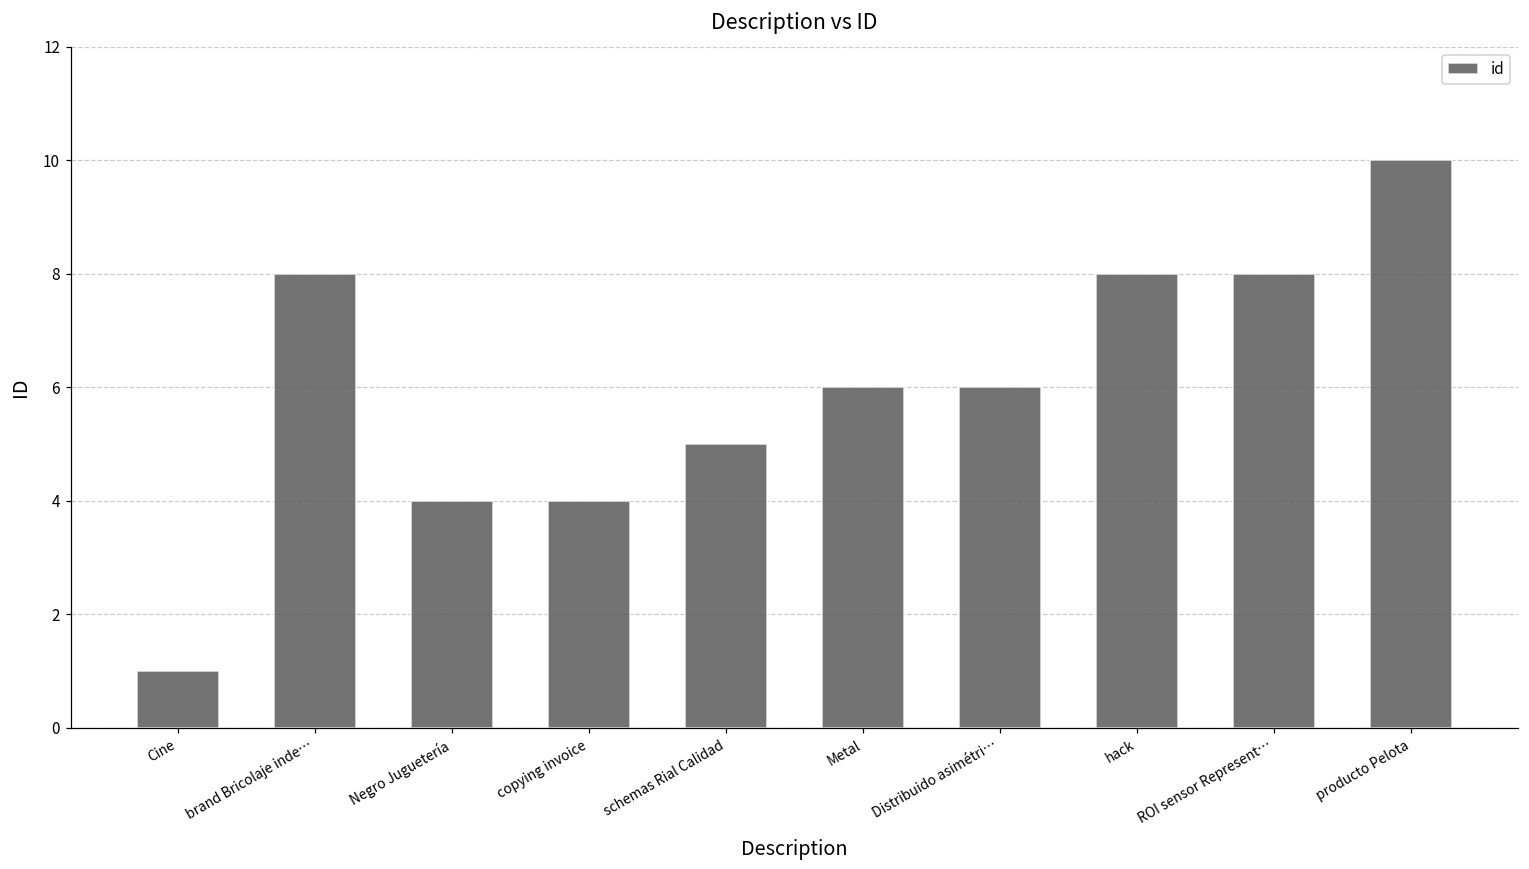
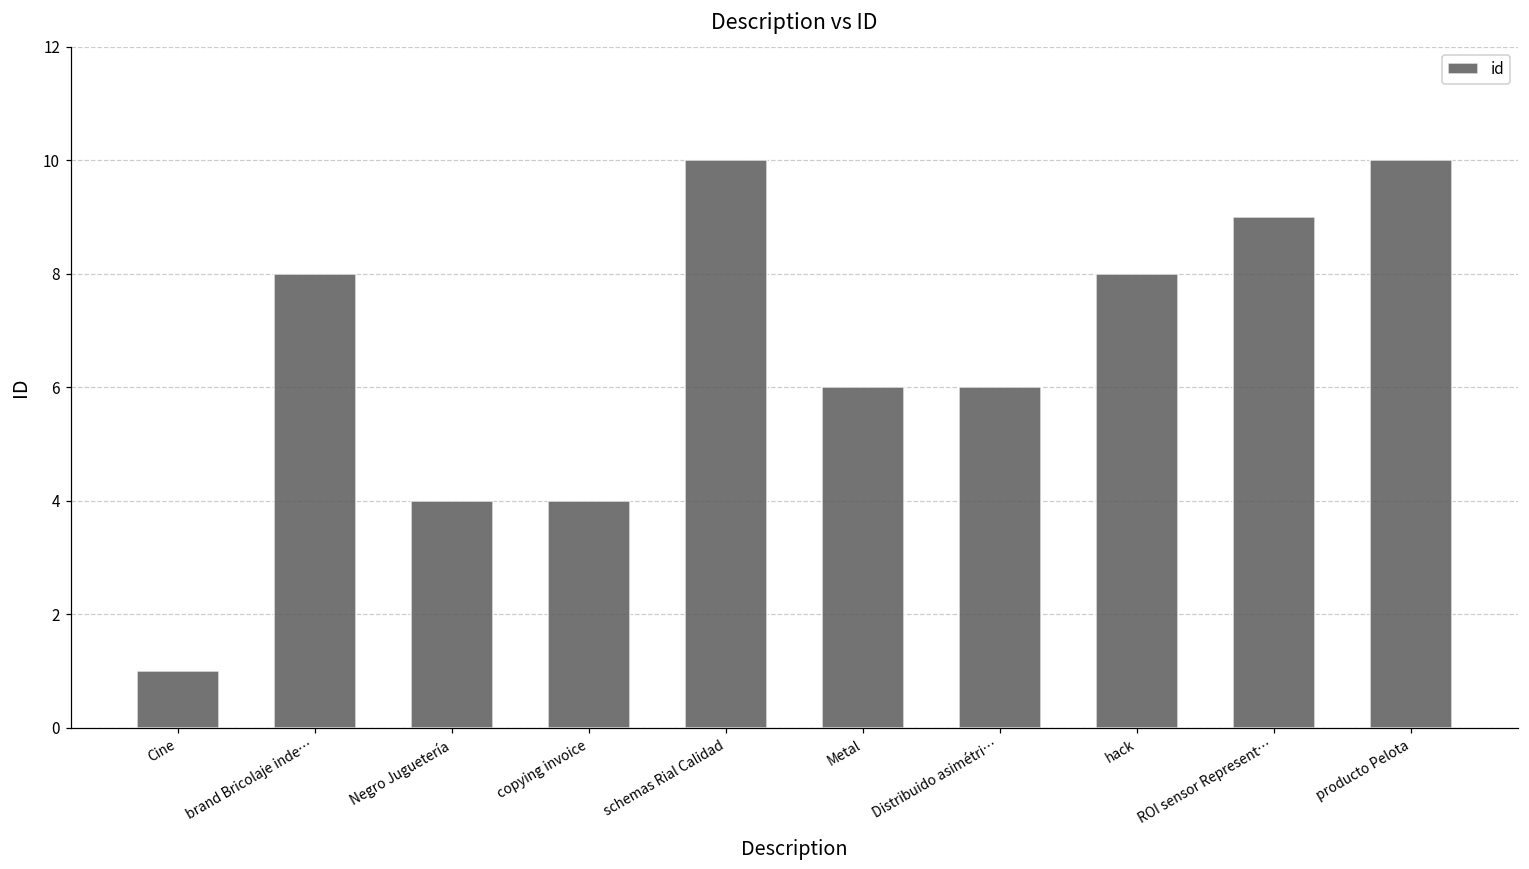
  {
    "Cine": 1,
    "brand Bricolaje inde…": 8,
    "Negro Juguetería": 4,
    "copying invoice": 4,
-   "schemas Rial Calidad": 5,
+   "schemas Rial Calidad": 10,
    "Metal": 6,
    "Distribuido asimétri…": 6,
    "hack": 8,
-   "ROI sensor Represent…": 8,
+   "ROI sensor Represent…": 9,
    "producto Pelota": 10
  }
